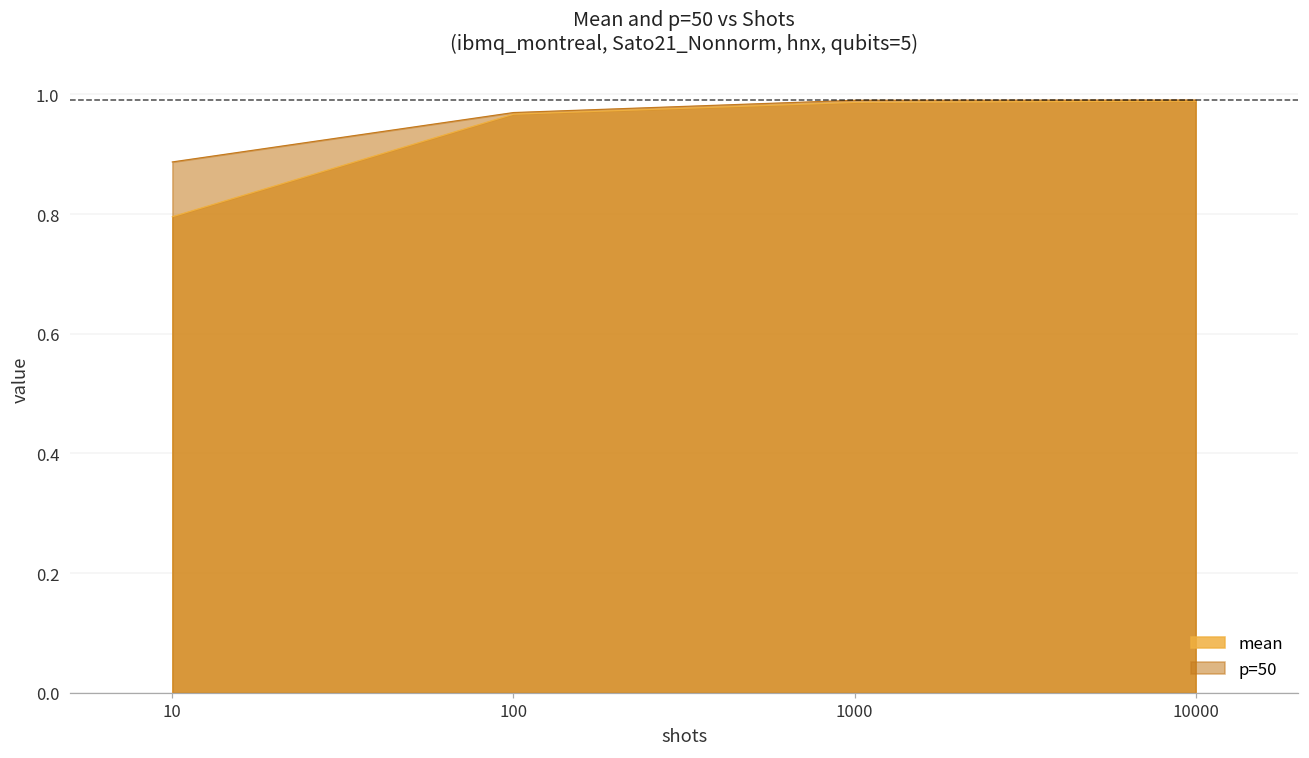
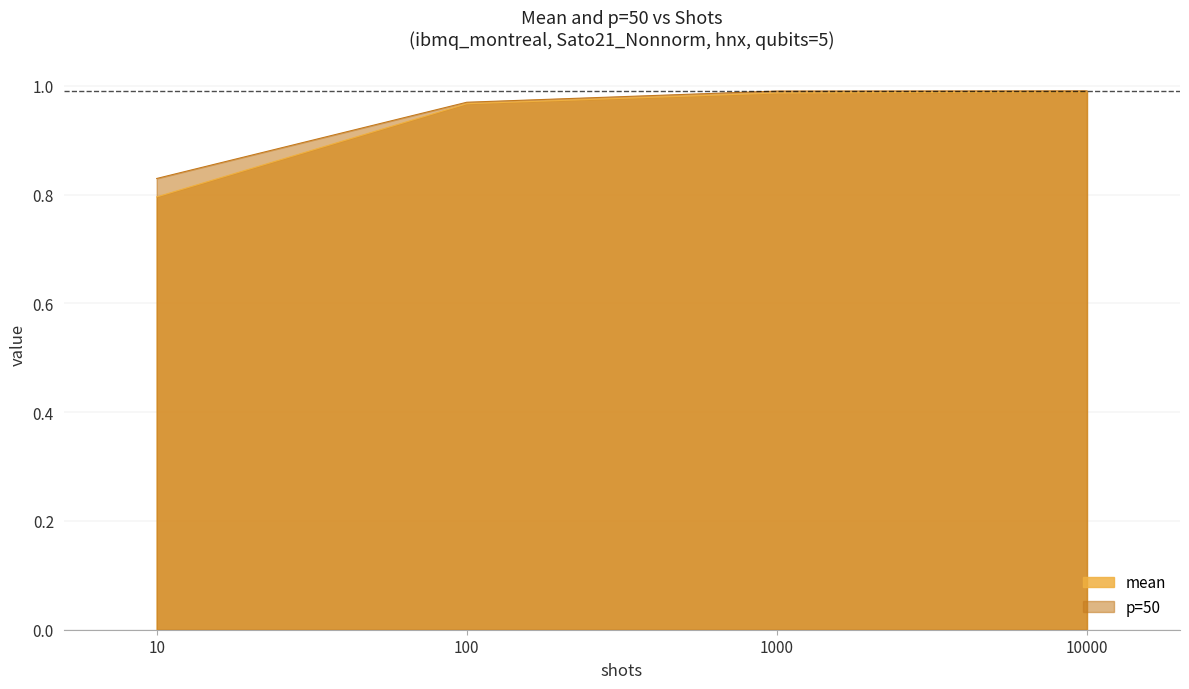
  {
    "mean": {
      "10": 0.80
    },
    "p=50": {
-     "10": 0.89
+     "10": 0.83
    }
  }
